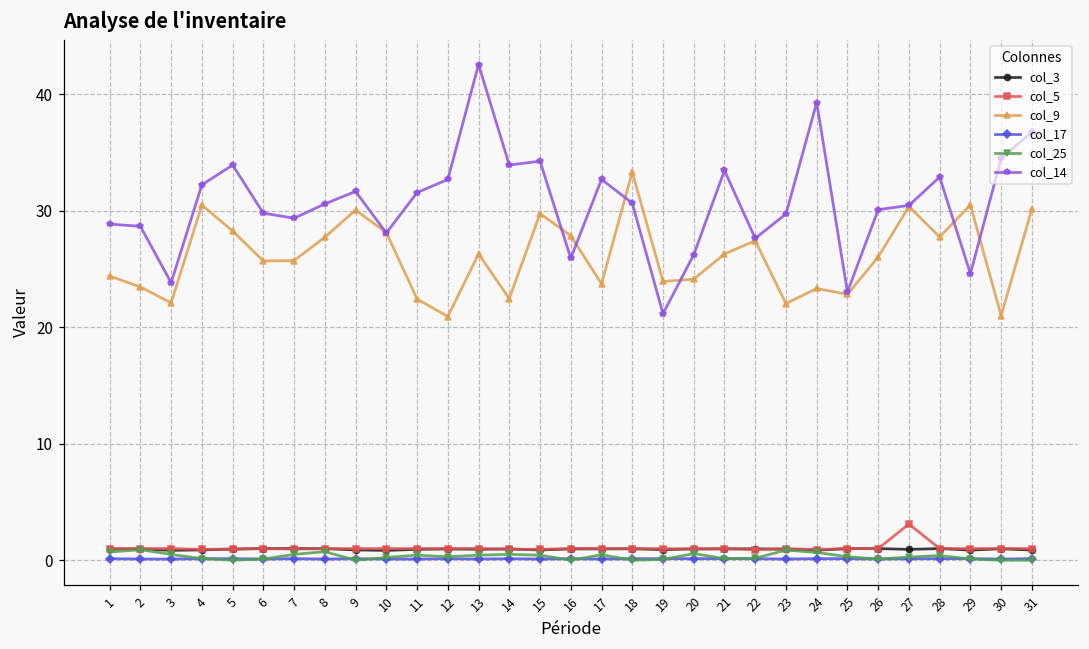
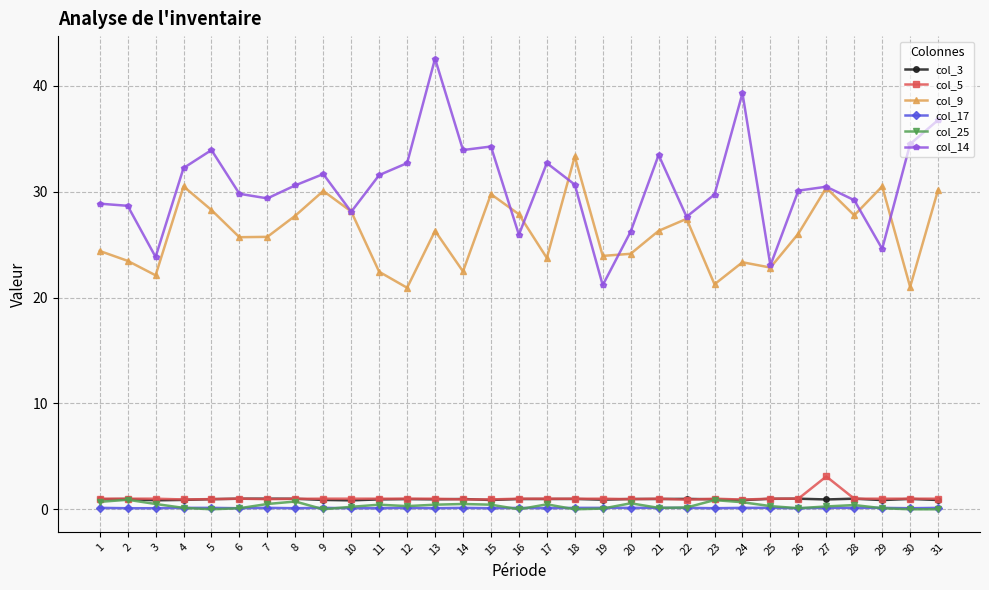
  {
    "col_3": {
      "27": 0.9
    },
    "col_5": {
      "27": 3.1
    },
    "col_9": {
      "1": 24.4,
      "2": 23.5,
      "3": 22.1,
      "4": 30.5,
      "5": 28.3,
      "6": 25.7,
      "7": 25.7,
      "8": 27.7,
      "9": 30.1,
      "11": 22.4,
      "12": 20.9,
      "13": 26.3,
      "14": 22.5,
      "15": 29.8,
      "16": 27.9,
      "17": 23.7,
      "18": 33.3,
      "19": 23.9,
      "20": 24.1,
      "21": 26.3,
-     "23": 22.0,
+     "23": 21.3,
      "24": 23.3,
      "26": 26.0,
      "28": 27.8,
      "29": 30.5,
      "30": 21.0,
      "31": 30.2
    },
    "col_17": {
      "1": 0.1,
      "2": 0.1,
      "3": 0.1,
      "7": 0.1,
      "8": 0.1,
      "11": 0.1,
      "13": 0.1,
      "14": 0.1,
      "15": 0.1,
      "17": 0.1,
      "20": 0.1,
      "23": 0.1,
      "24": 0.1,
      "28": 0.1
    },
    "col_25": {
      "1": 0.7,
      "3": 0.5,
      "7": 0.5,
      "8": 0.7,
      "11": 0.4,
      "13": 0.4,
      "14": 0.5,
      "15": 0.4,
      "17": 0.5,
      "20": 0.6,
      "28": 0.4
    },
    "col_14": {
      "1": 28.9,
      "2": 28.7,
      "3": 23.8,
      "4": 32.2,
      "5": 33.9,
      "6": 29.8,
      "7": 29.4,
      "8": 30.6,
      "9": 31.7,
      "11": 31.6,
      "12": 32.7,
      "13": 42.6,
      "14": 33.9,
      "15": 34.3,
      "16": 25.9,
      "17": 32.7,
      "18": 30.7,
      "19": 21.2,
      "20": 26.2,
      "21": 33.5,
      "23": 29.7,
      "24": 39.3,
      "26": 30.1,
-     "28": 32.9,
+     "28": 29.2,
      "29": 24.6
    }
  }
